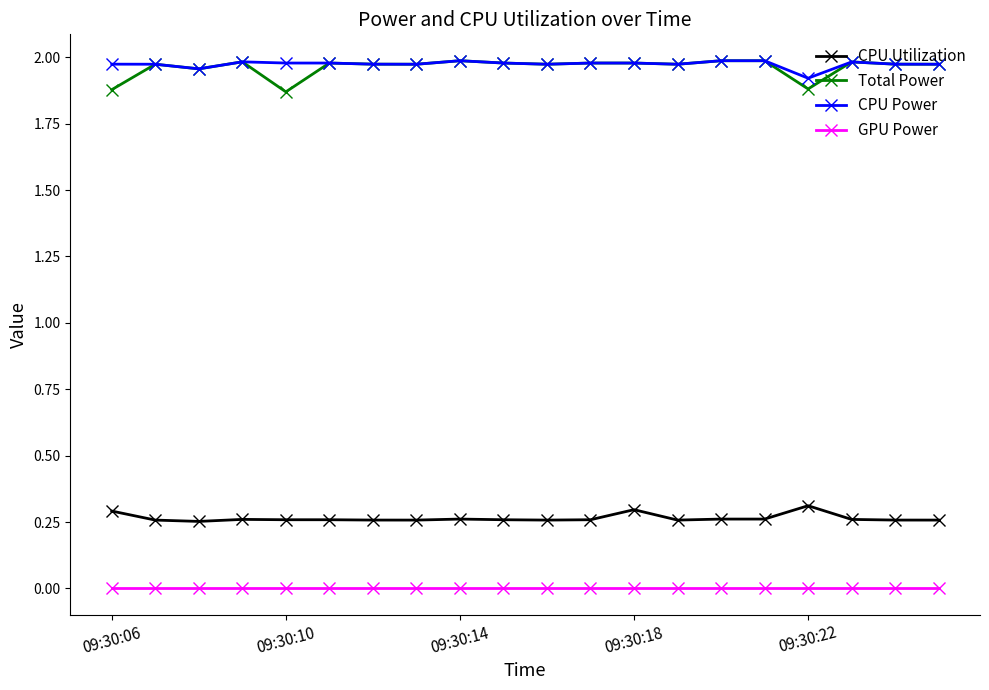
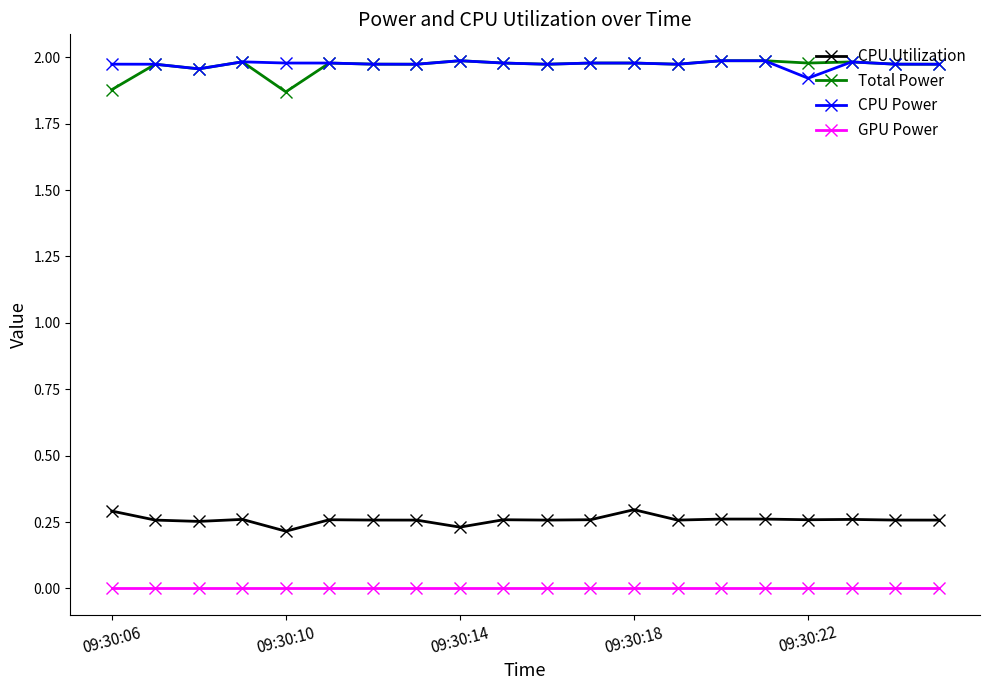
  {
    "CPU Utilization": {
      "09:30:06": 0.29,
-     "09:30:10": 0.26,
-     "09:30:14": 0.26,
+     "09:30:10": 0.22,
+     "09:30:14": 0.23,
      "09:30:18": 0.30,
-     "09:30:22": 0.31
+     "09:30:22": 0.26
    },
    "Total Power": {
      "09:30:06": 1.88,
      "09:30:10": 1.87,
-     "09:30:22": 1.88
+     "09:30:22": 1.98
    },
    "CPU Power": {
      "09:30:06": 1.97,
      "09:30:10": 1.98,
      "09:30:22": 1.92
    },
    "GPU Power": {
      "09:30:06": 0.00,
      "09:30:10": 0.00,
      "09:30:14": 0.00,
      "09:30:18": 0.00,
      "09:30:22": 0.00
    }
  }
